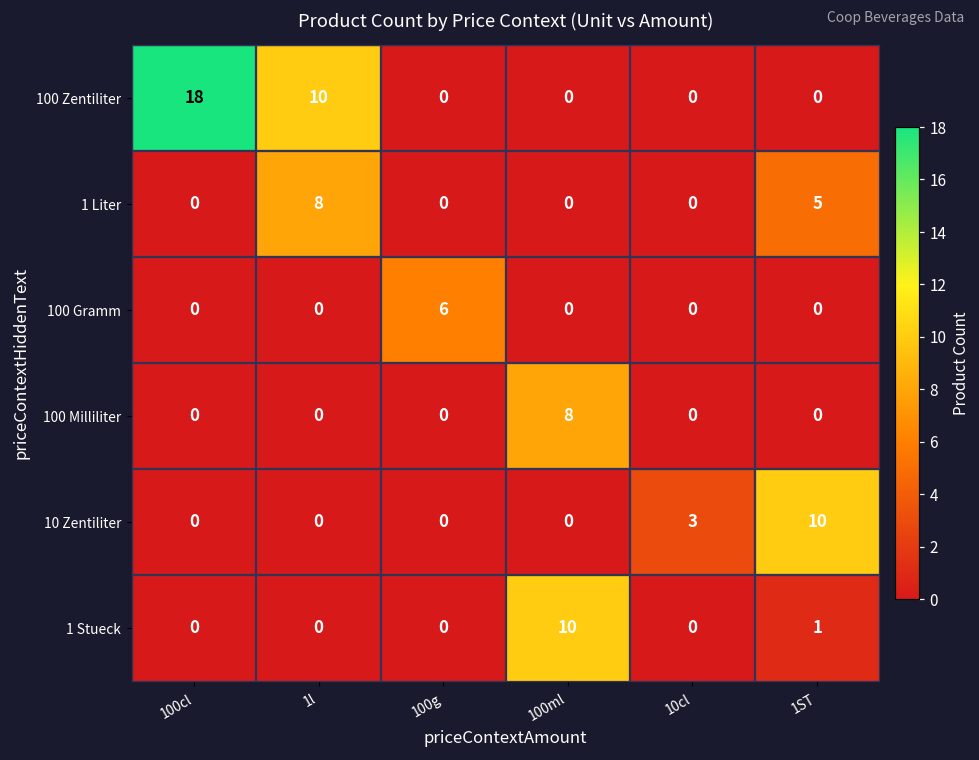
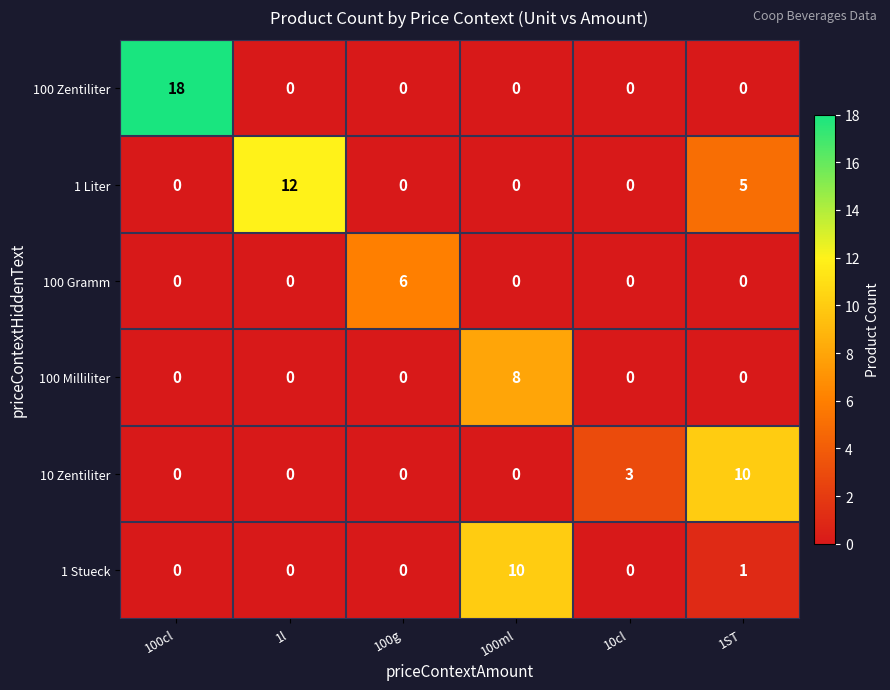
  {
    "100 Zentiliter": {
      "100cl": 18,
-     "1l": 10,
+     "1l": 0,
      "100g": 0,
      "100ml": 0,
      "10cl": 0,
      "1ST": 0
    },
    "1 Liter": {
      "100cl": 0,
-     "1l": 8,
+     "1l": 12,
      "100g": 0,
      "100ml": 0,
      "10cl": 0,
      "1ST": 5
    },
    "100 Gramm": {
      "100cl": 0,
      "1l": 0,
      "100g": 6,
      "100ml": 0,
      "10cl": 0,
      "1ST": 0
    },
    "100 Milliliter": {
      "100cl": 0,
      "1l": 0,
      "100g": 0,
      "100ml": 8,
      "10cl": 0,
      "1ST": 0
    },
    "10 Zentiliter": {
      "100cl": 0,
      "1l": 0,
      "100g": 0,
      "100ml": 0,
      "10cl": 3,
      "1ST": 10
    },
    "1 Stueck": {
      "100cl": 0,
      "1l": 0,
      "100g": 0,
      "100ml": 10,
      "10cl": 0,
      "1ST": 1
    }
  }
